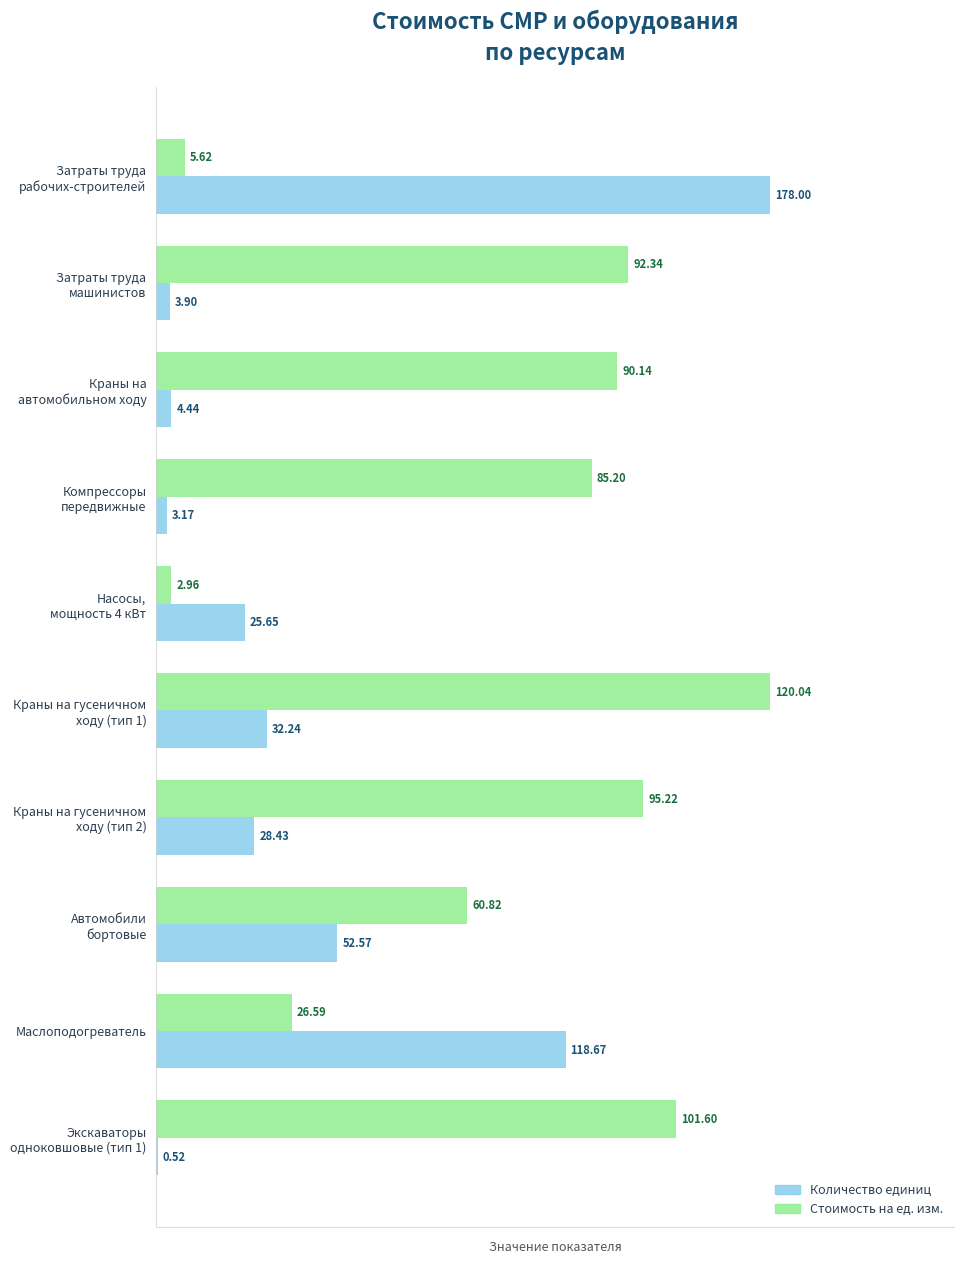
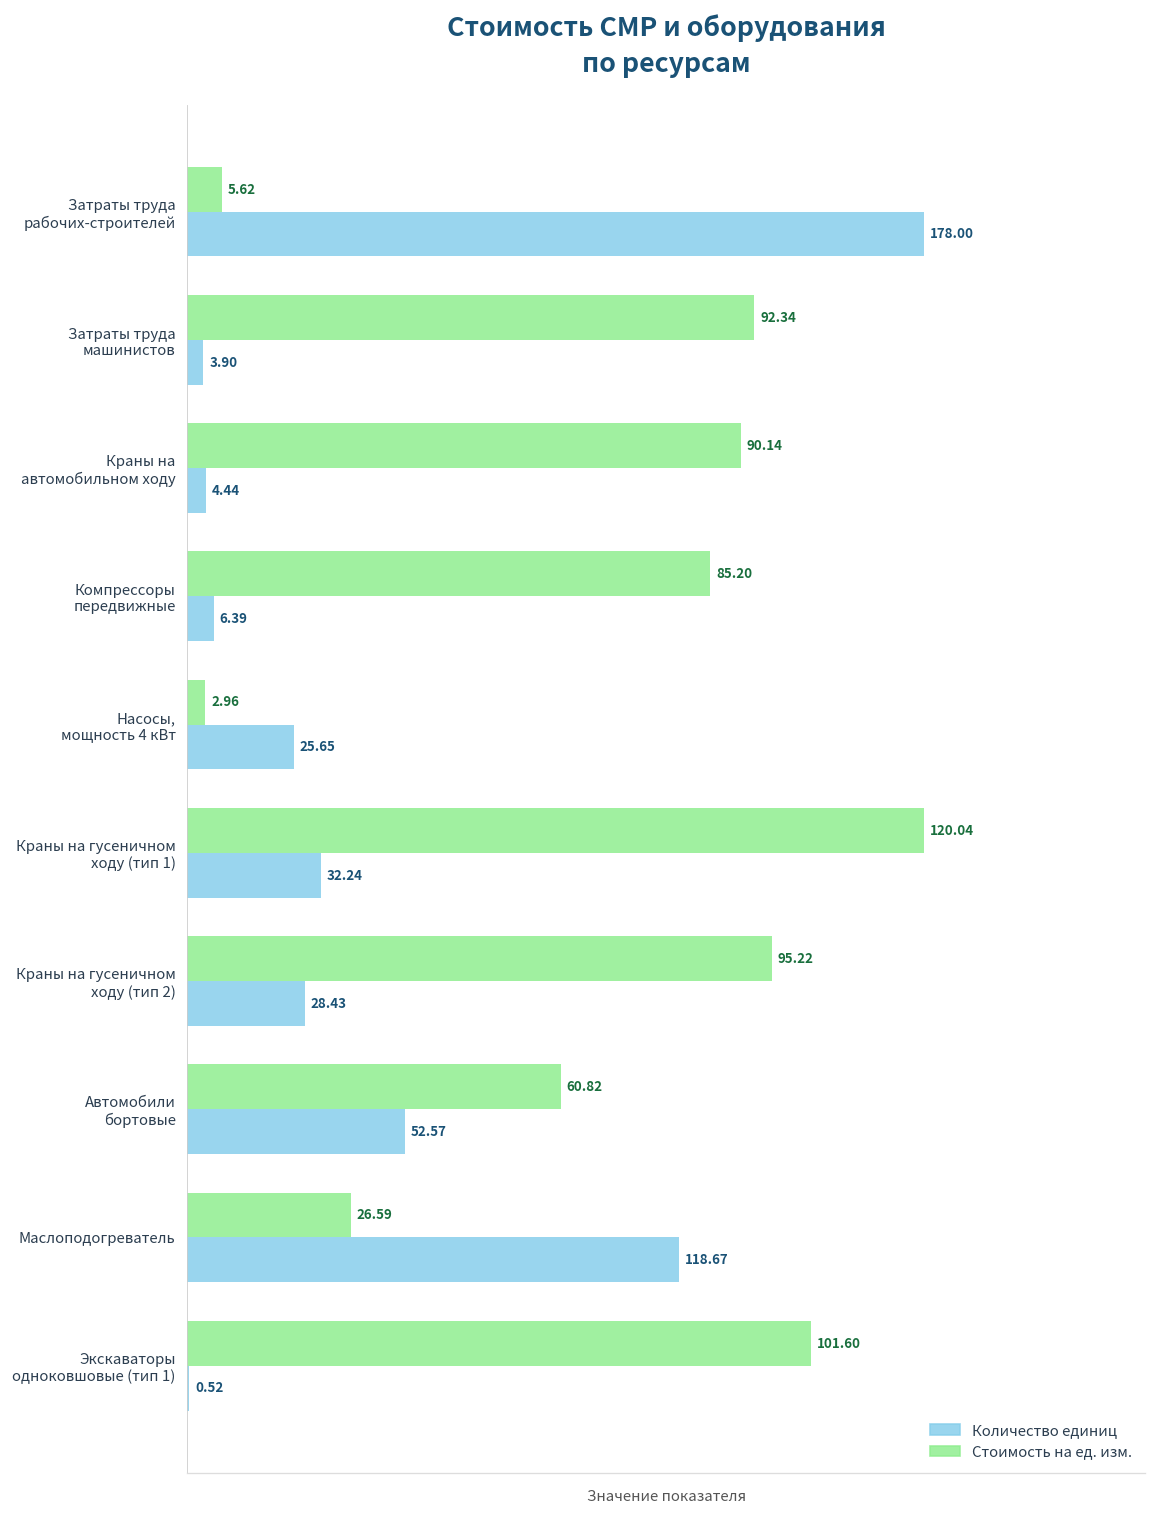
  {
    "Количество единиц": {
-     "Компрессоры передвижные": 3.17
+     "Компрессоры передвижные": 6.39
    }
  }
